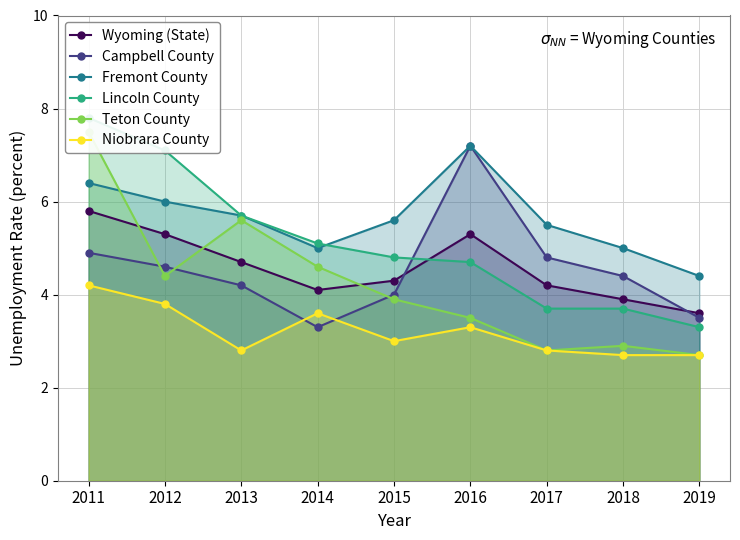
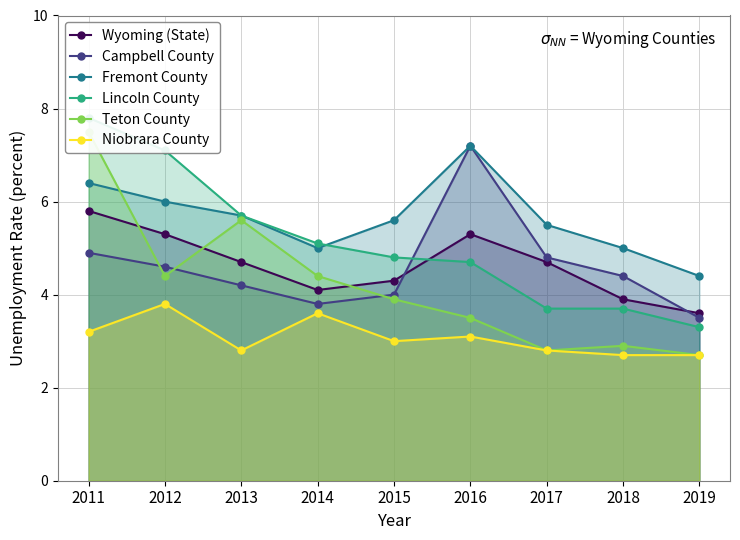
  {
    "Wyoming (State)": {
      "2011": 5.8,
      "2012": 5.3,
      "2013": 4.7,
      "2014": 4.1,
      "2015": 4.3,
      "2016": 5.3,
-     "2017": 4.2,
+     "2017": 4.7,
      "2018": 3.9,
      "2019": 3.6
    },
    "Campbell County": {
      "2011": 4.9,
      "2012": 4.6,
      "2013": 4.2,
-     "2014": 3.3,
+     "2014": 3.8,
      "2015": 4.0,
      "2017": 4.8,
      "2018": 4.4,
      "2019": 3.5
    },
    "Teton County": {
      "2012": 4.4,
      "2013": 5.6,
-     "2014": 4.6,
+     "2014": 4.4,
      "2015": 3.9,
      "2016": 3.5,
      "2018": 2.9
    },
    "Niobrara County": {
-     "2011": 4.2,
+     "2011": 3.2,
      "2012": 3.8,
      "2013": 2.8,
      "2014": 3.6,
      "2015": 3.0,
-     "2016": 3.3,
+     "2016": 3.1,
      "2018": 2.7
    }
  }
